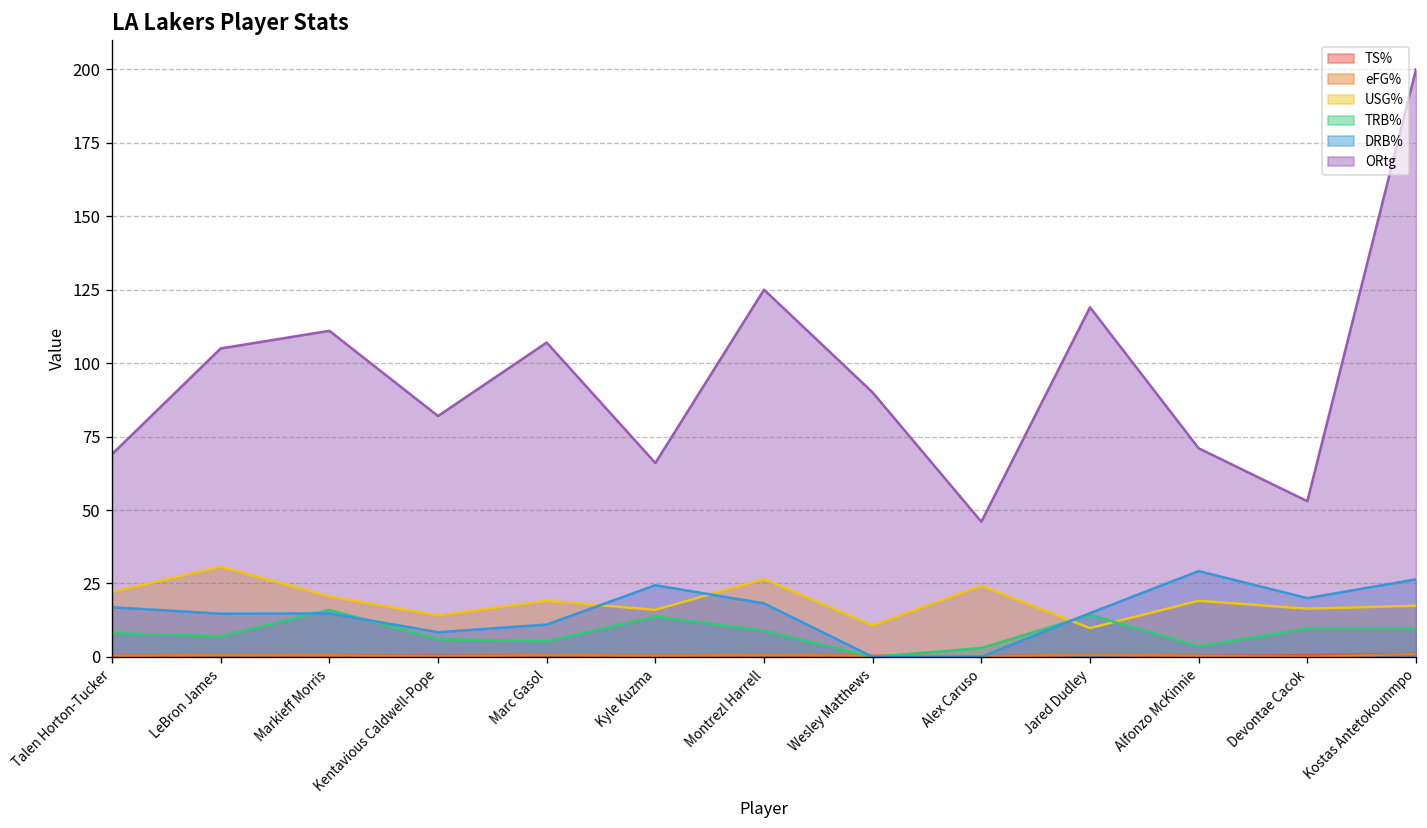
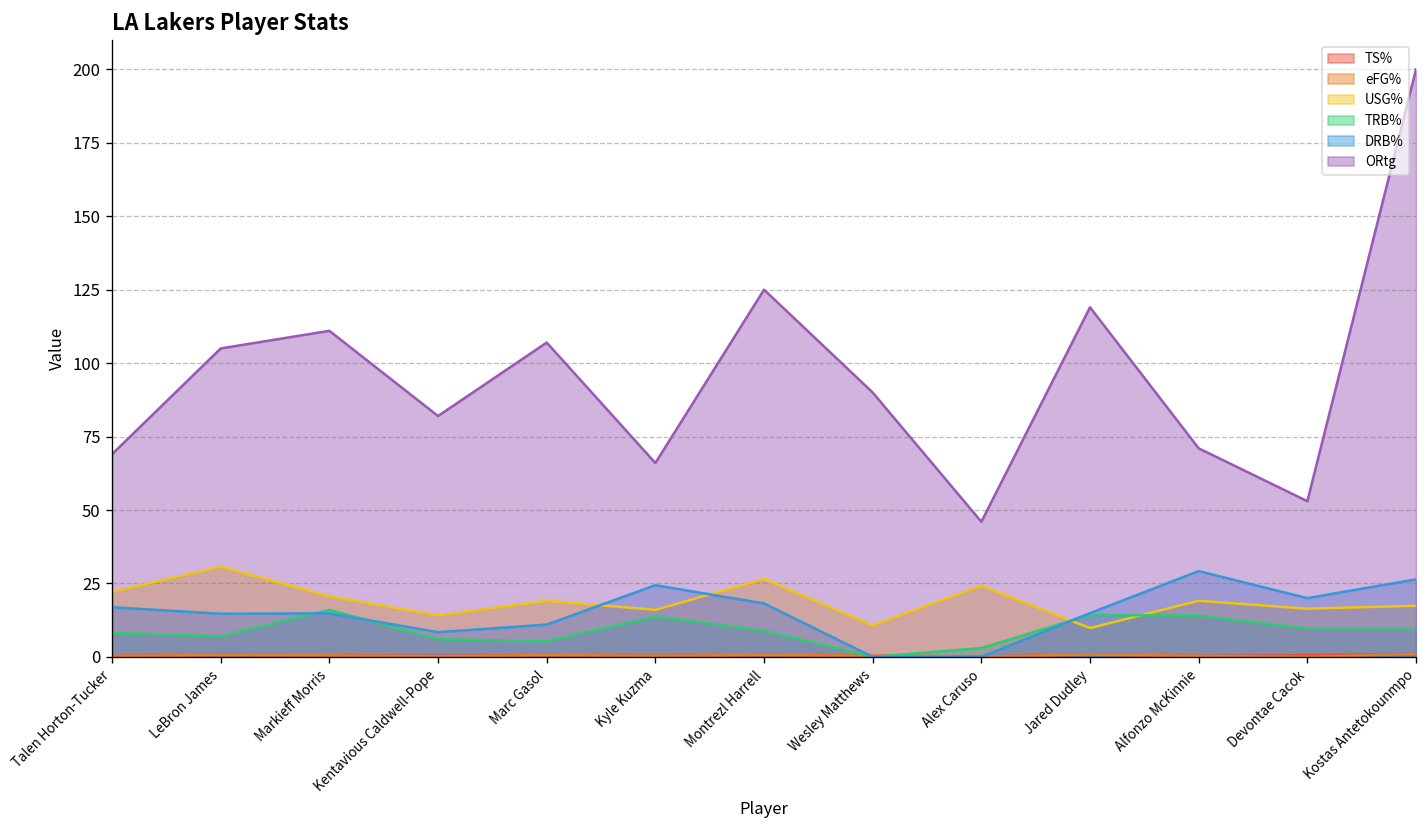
  {
    "TRB%": {
      "Talen Horton-Tucker": 8,
      "LeBron James": 7,
      "Markieff Morris": 16,
      "Kentavious Caldwell-Pope": 6,
      "Marc Gasol": 5,
      "Kyle Kuzma": 14,
      "Montrezl Harrell": 9,
      "Alex Caruso": 3,
-     "Alfonzo McKinnie": 4,
+     "Alfonzo McKinnie": 14,
      "Devontae Cacok": 10,
      "Kostas Antetokounmpo": 10
    },
    "DRB%": {
      "Talen Horton-Tucker": 17,
      "LeBron James": 15,
      "Markieff Morris": 15,
      "Kentavious Caldwell-Pope": 8,
      "Marc Gasol": 11,
      "Kyle Kuzma": 24,
      "Montrezl Harrell": 18,
      "Alfonzo McKinnie": 29,
      "Devontae Cacok": 20,
      "Kostas Antetokounmpo": 26
    },
    "ORtg": {
      "Talen Horton-Tucker": 69,
      "LeBron James": 105,
      "Markieff Morris": 111,
      "Kentavious Caldwell-Pope": 82,
      "Marc Gasol": 107,
      "Kyle Kuzma": 66,
      "Montrezl Harrell": 125,
      "Wesley Matthews": 90,
      "Alex Caruso": 46,
      "Jared Dudley": 119,
      "Alfonzo McKinnie": 71,
      "Devontae Cacok": 53,
      "Kostas Antetokounmpo": 200
    }
  }
